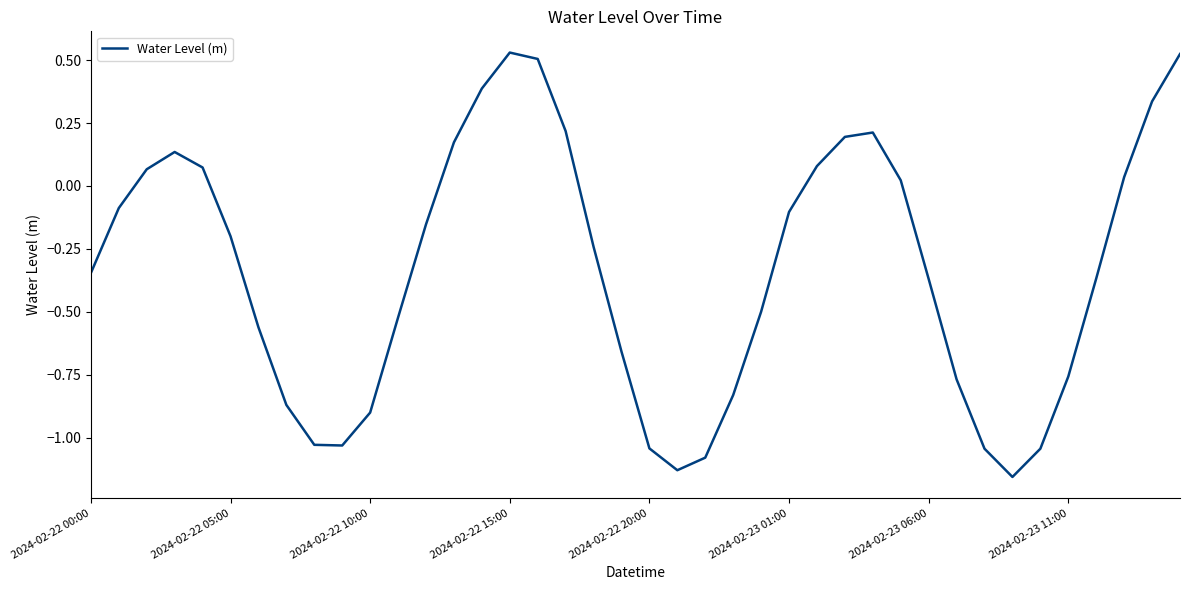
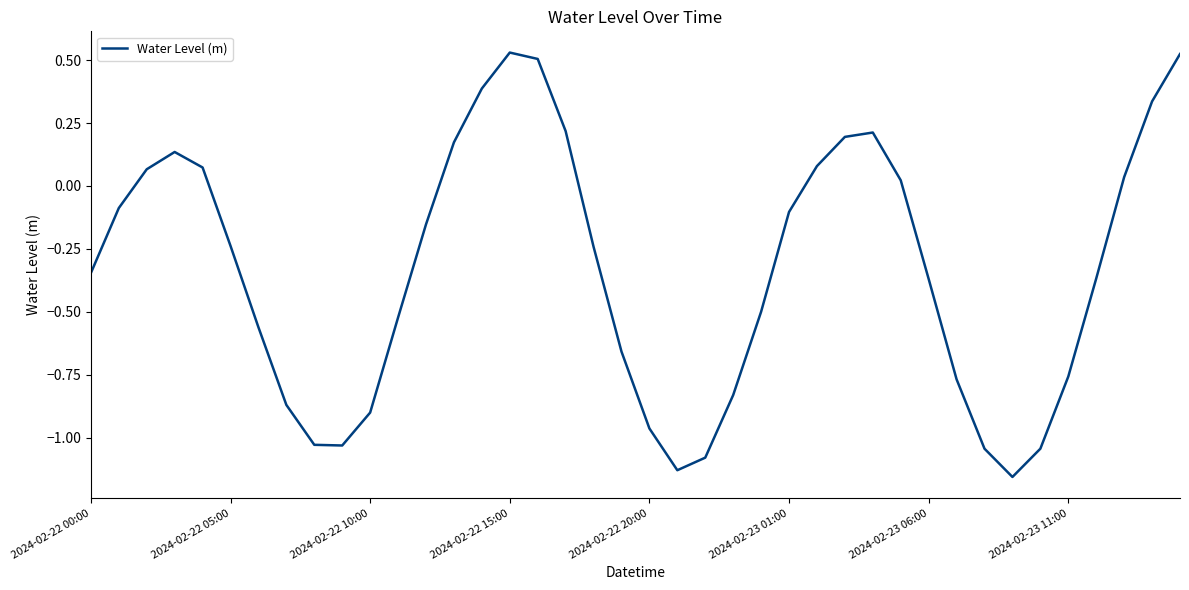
  {
    "2024-02-22 00:00": -0.35,
-   "2024-02-22 05:00": -0.20,
+   "2024-02-22 05:00": -0.24,
    "2024-02-22 10:00": -0.90,
    "2024-02-22 15:00": 0.53,
-   "2024-02-22 20:00": -1.04,
+   "2024-02-22 20:00": -0.96,
    "2024-02-23 01:00": -0.10,
    "2024-02-23 06:00": -0.37,
    "2024-02-23 11:00": -0.76
  }
